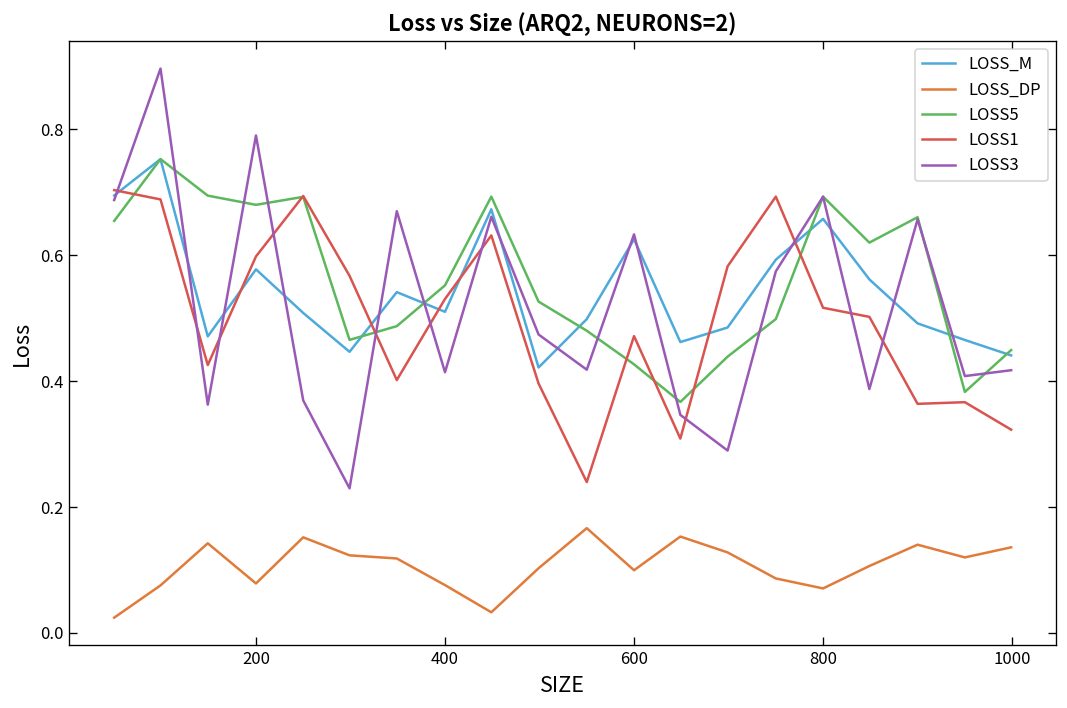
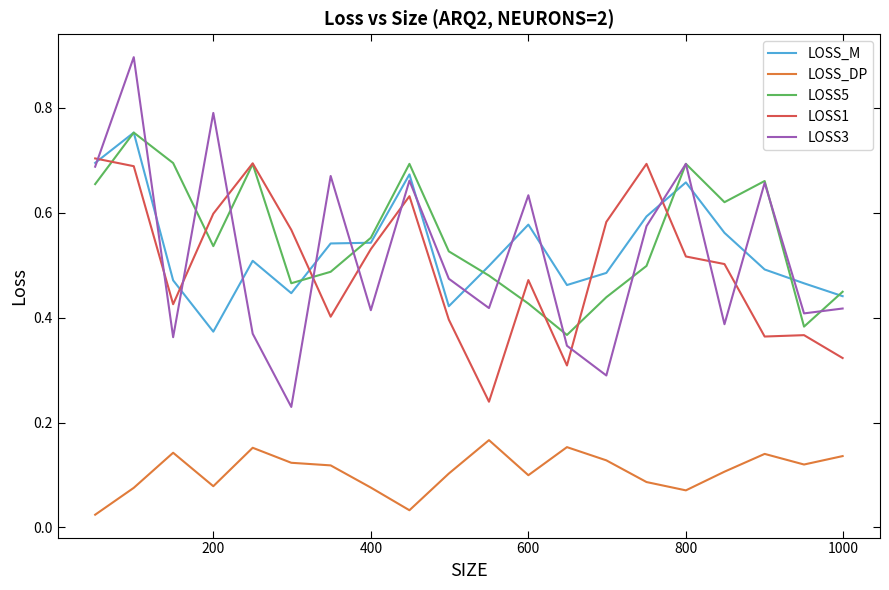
  {
    "LOSS_M": {
-     "200": 0.58,
-     "400": 0.51,
-     "600": 0.63,
+     "200": 0.37,
+     "400": 0.54,
+     "600": 0.58,
      "800": 0.66
    },
    "LOSS5": {
-     "200": 0.68,
+     "200": 0.54,
      "400": 0.55,
      "600": 0.43
    },
    "LOSS3": {
      "200": 0.79,
      "400": 0.41,
      "600": 0.63
    }
  }
